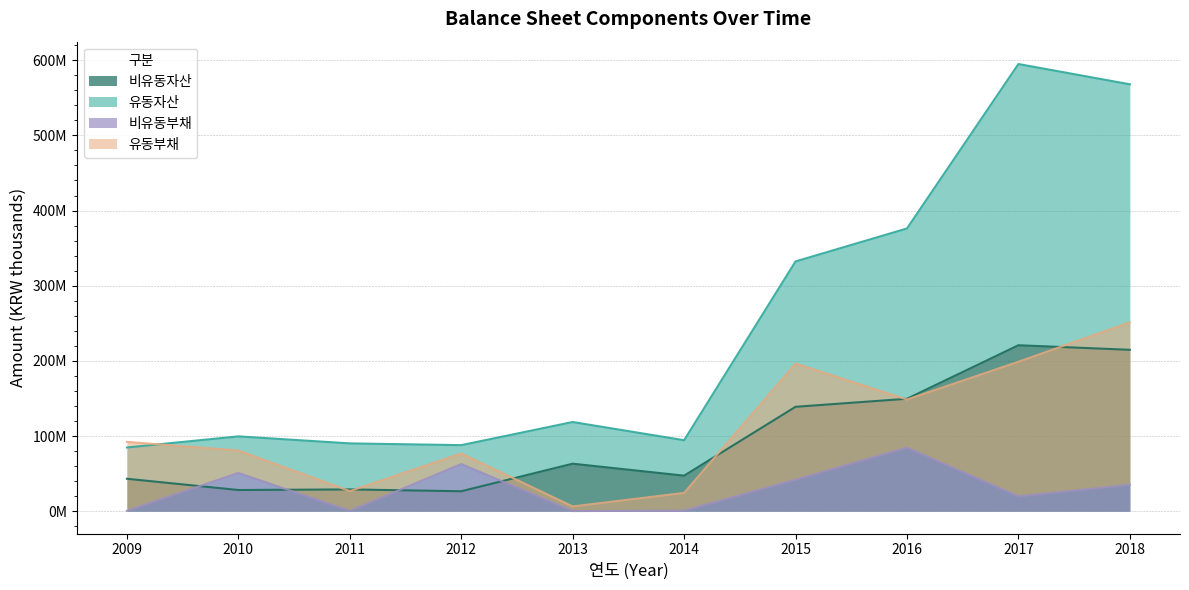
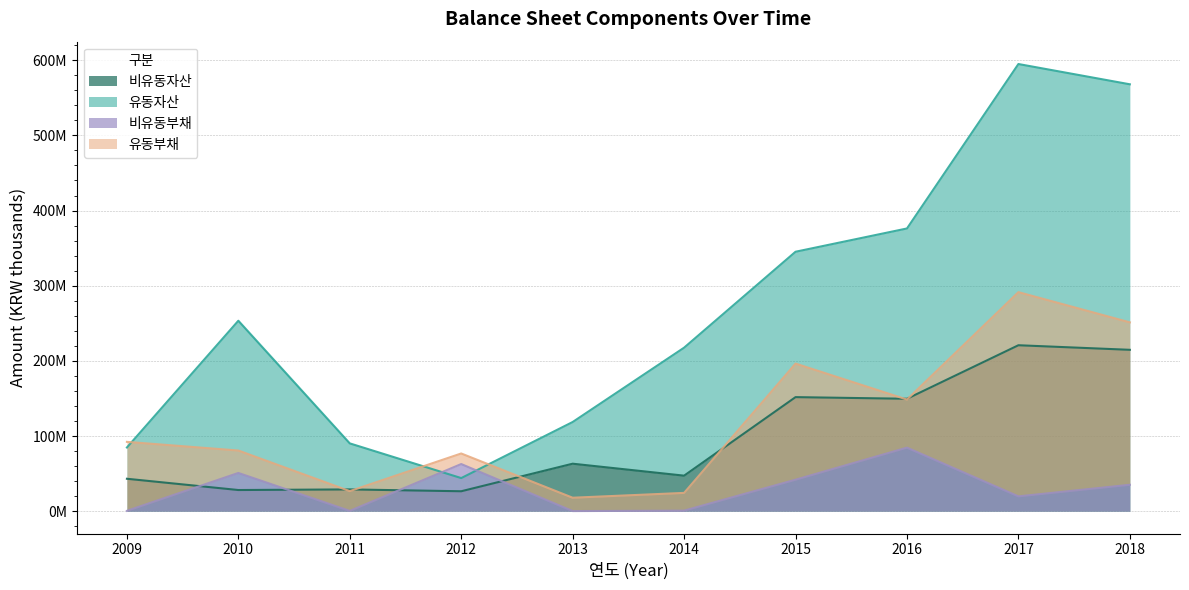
  {
    "비유동자산": {
      "2009": 40000000,
      "2010": 30000000,
      "2012": 30000000,
      "2013": 60000000,
      "2014": 50000000,
-     "2015": 140000000,
+     "2015": 150000000,
      "2017": 220000000,
      "2018": 210000000
    },
    "유동자산": {
      "2009": 40000000,
-     "2010": 70000000,
+     "2010": 230000000,
      "2011": 60000000,
-     "2012": 60000000,
+     "2012": 20000000,
      "2013": 60000000,
-     "2014": 50000000,
+     "2014": 170000000,
      "2015": 190000000,
      "2016": 230000000,
      "2017": 370000000,
      "2018": 350000000
    },
    "비유동부채": {
      "2009": 0,
      "2010": 50000000,
      "2011": 0,
      "2012": 60000000,
      "2013": 0,
      "2014": 0,
      "2015": 40000000,
      "2016": 80000000,
      "2017": 20000000,
      "2018": 40000000
    },
    "유동부채": {
      "2009": 90000000,
      "2010": 30000000,
      "2012": 10000000,
-     "2013": 10000000,
+     "2013": 20000000,
      "2014": 20000000,
      "2015": 150000000,
-     "2017": 180000000,
+     "2017": 270000000,
      "2018": 220000000
    }
  }
